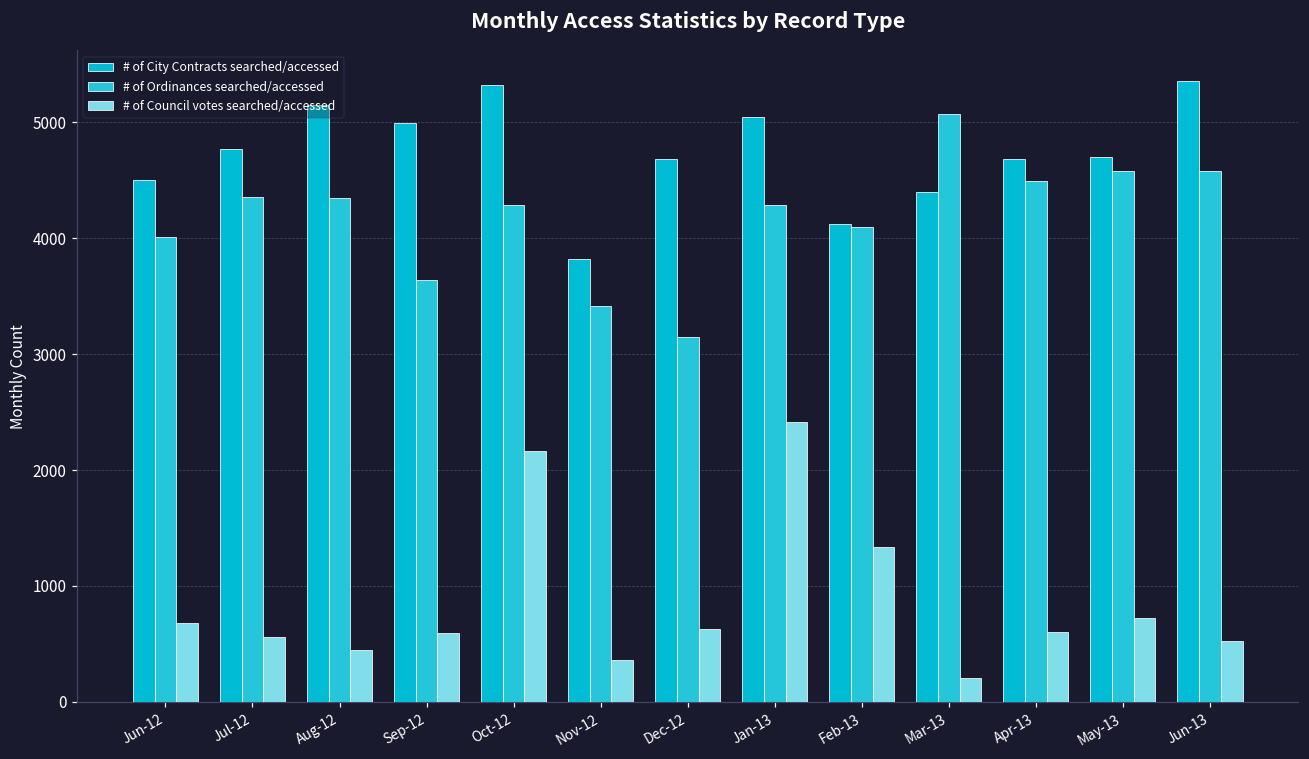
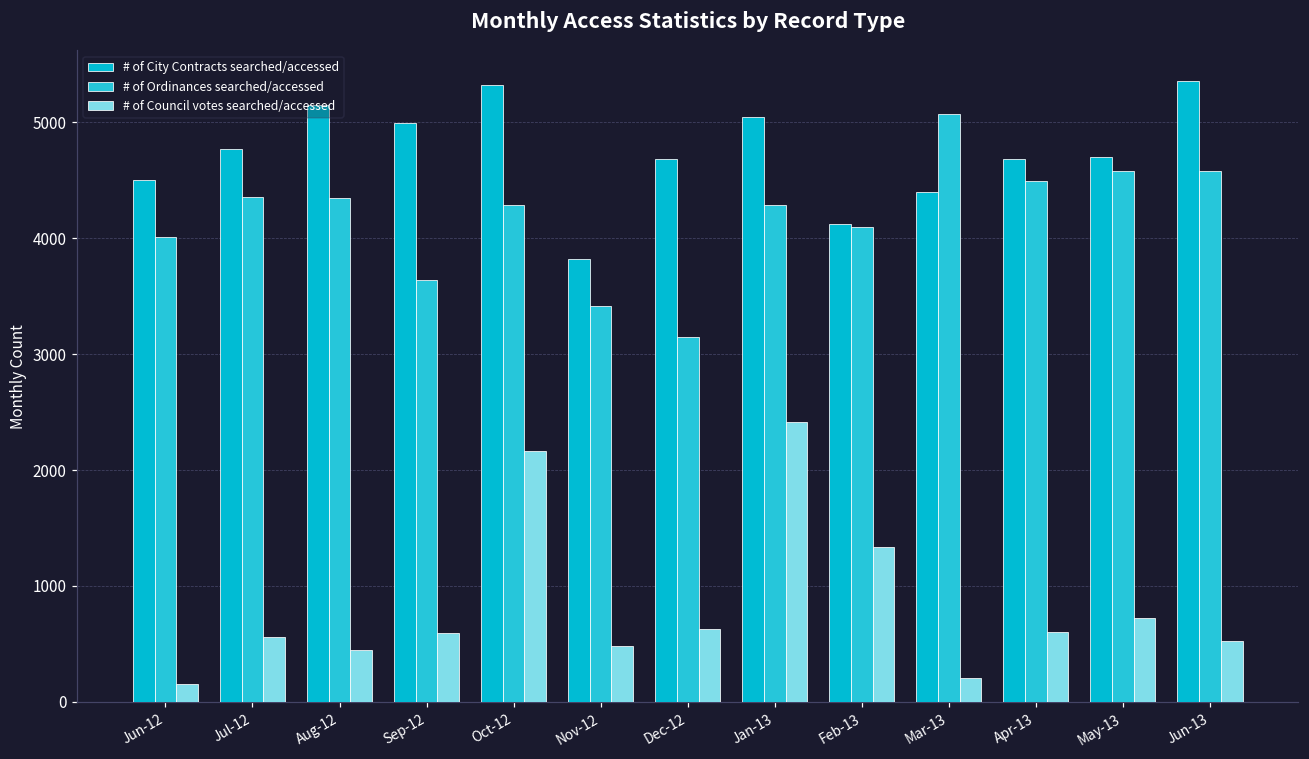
  {
    "# of Council votes searched/accessed": {
-     "Jun-12": 680,
+     "Jun-12": 150,
      "Jul-12": 560,
      "Aug-12": 440,
      "Sep-12": 600,
      "Oct-12": 2170,
-     "Nov-12": 360,
+     "Nov-12": 480,
      "Dec-12": 630,
      "Jan-13": 2420,
      "Feb-13": 1340,
      "Mar-13": 210,
      "Apr-13": 600,
      "May-13": 730,
      "Jun-13": 530
    }
  }
